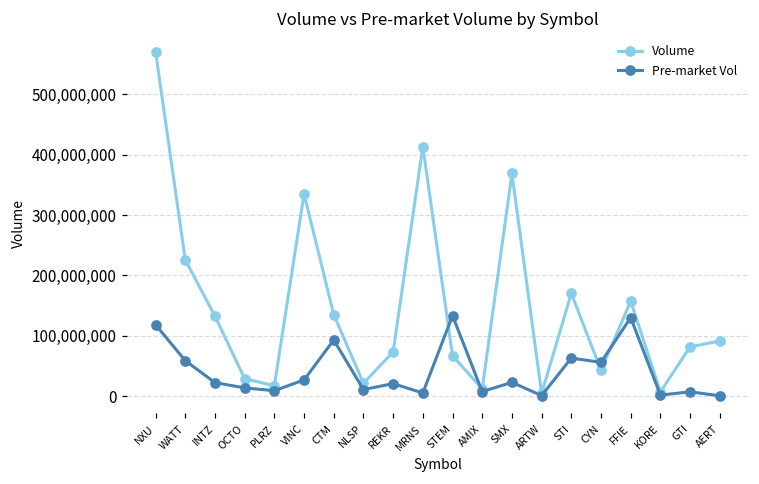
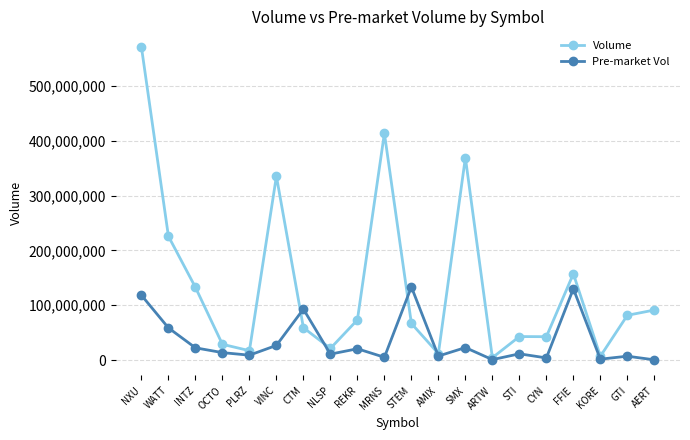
  {
    "Volume": {
      "NXU": "570,000,000",
      "WATT": "230,000,000",
      "INTZ": "130,000,000",
      "OCTO": "30,000,000",
      "PLRZ": "20,000,000",
      "VINC": "340,000,000",
-     "CTM": "130,000,000",
+     "CTM": "60,000,000",
      "NLSP": "20,000,000",
      "REKR": "70,000,000",
      "MRNS": "410,000,000",
      "STEM": "70,000,000",
      "SMX": "370,000,000",
-     "STI": "170,000,000",
+     "STI": "40,000,000",
      "CYN": "40,000,000",
      "FFIE": "160,000,000",
      "KORE": "10,000,000",
      "GTI": "80,000,000",
      "AERT": "90,000,000"
    },
    "Pre-market Vol": {
      "NXU": "120,000,000",
      "WATT": "60,000,000",
      "INTZ": "20,000,000",
      "OCTO": "10,000,000",
      "PLRZ": "10,000,000",
      "VINC": "30,000,000",
      "CTM": "90,000,000",
      "NLSP": "10,000,000",
      "REKR": "20,000,000",
      "MRNS": "10,000,000",
      "STEM": "130,000,000",
      "SMX": "20,000,000",
-     "STI": "60,000,000",
-     "CYN": "60,000,000",
+     "STI": "10,000,000",
+     "CYN": "0",
      "FFIE": "130,000,000",
      "KORE": "0",
      "GTI": "10,000,000",
      "AERT": "0"
    }
  }
